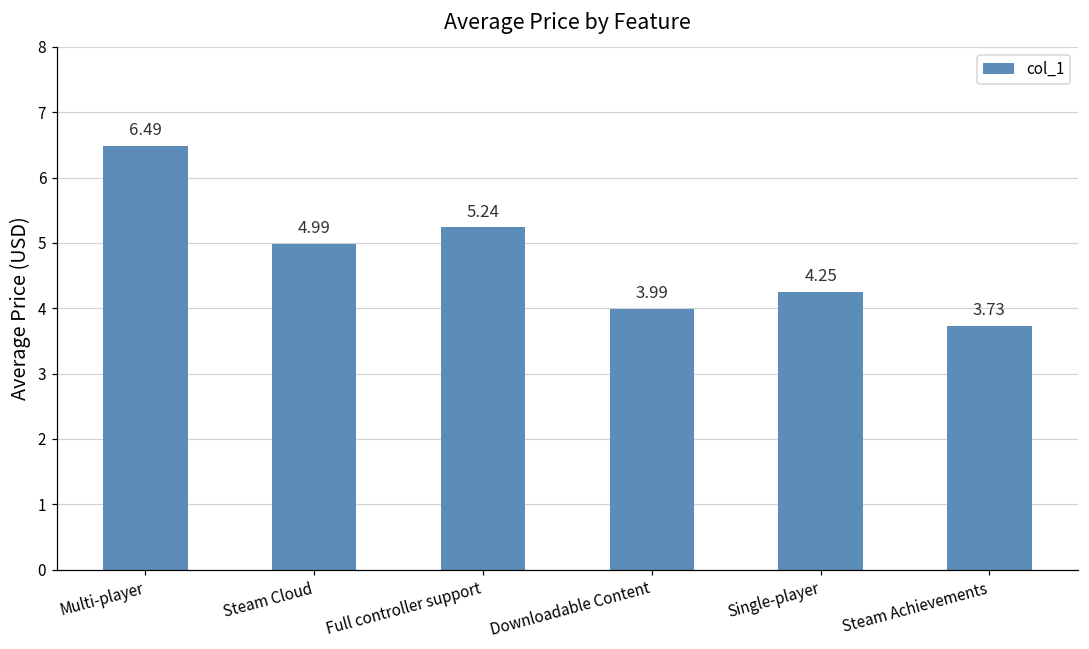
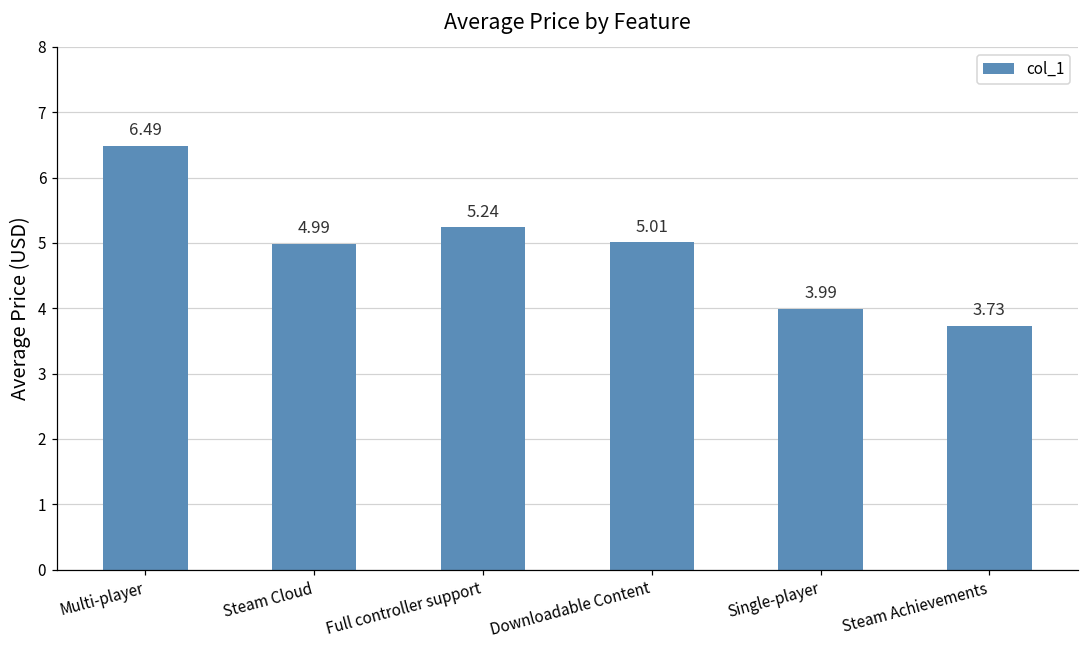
  {
    "Multi-player": 6.49,
    "Steam Cloud": 4.99,
    "Full controller support": 5.24,
-   "Downloadable Content": 3.99,
-   "Single-player": 4.25,
+   "Downloadable Content": 5.01,
+   "Single-player": 3.99,
    "Steam Achievements": 3.73
  }
